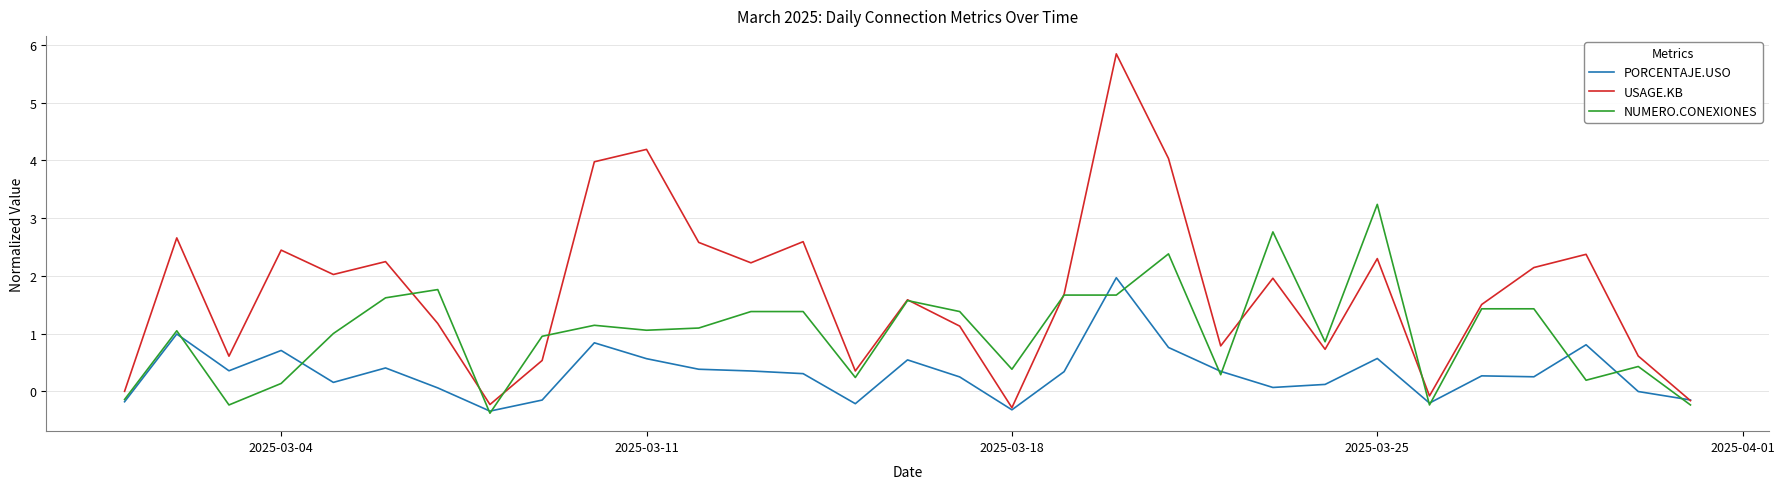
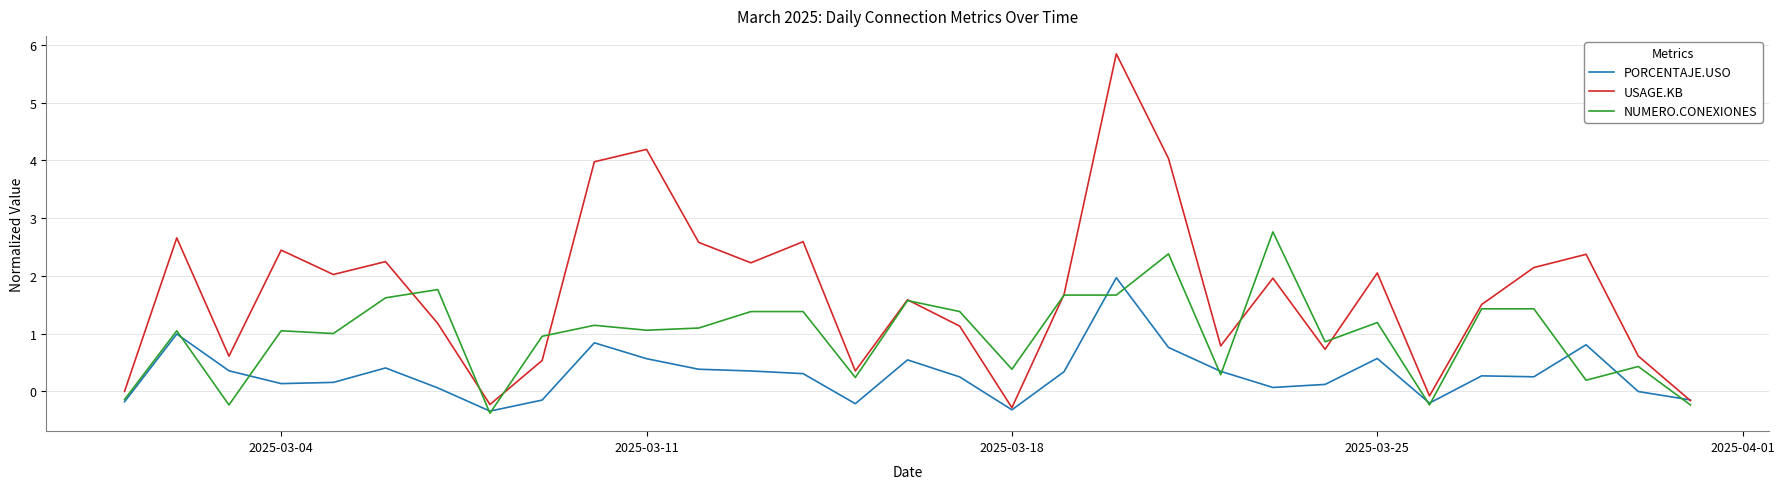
  {
    "PORCENTAJE.USO": {
-     "2025-03-04": 0.7,
+     "2025-03-04": 0.1,
      "2025-03-11": 0.6,
      "2025-03-25": 0.6
    },
    "USAGE.KB": {
      "2025-03-04": 2.4,
      "2025-03-11": 4.2,
-     "2025-03-25": 2.3
+     "2025-03-25": 2.1
    },
    "NUMERO.CONEXIONES": {
-     "2025-03-04": 0.1,
+     "2025-03-04": 1.0,
      "2025-03-11": 1.1,
      "2025-03-18": 0.4,
-     "2025-03-25": 3.2
+     "2025-03-25": 1.2
    }
  }
